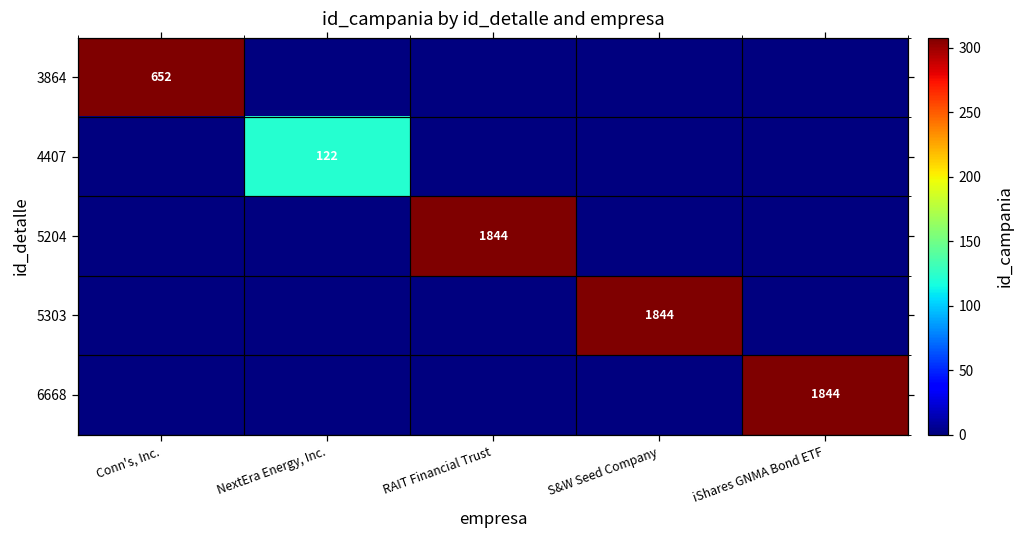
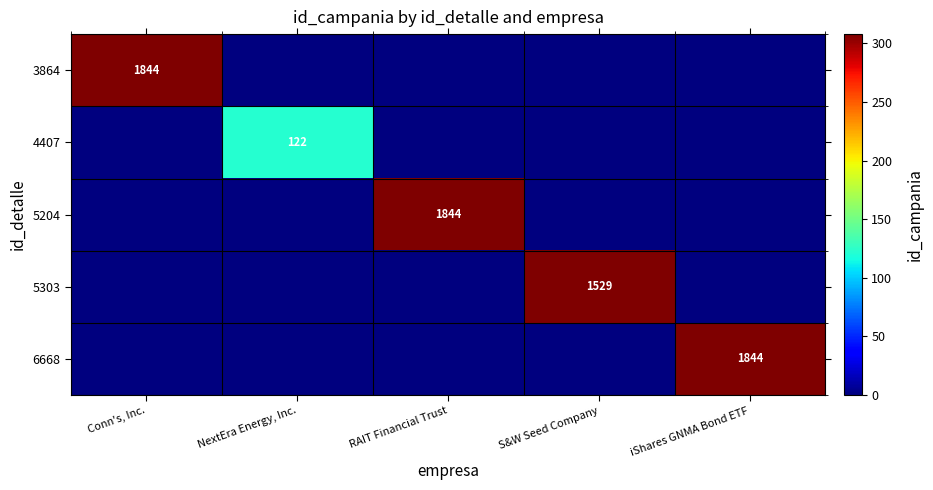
  {
    "3864": {
-     "Conn's, Inc.": 652
+     "Conn's, Inc.": 1844
    },
    "4407": {
      "NextEra Energy, Inc.": 122
    },
    "5204": {
      "RAIT Financial Trust": 1844
    },
    "5303": {
-     "S&W Seed Company": 1844
+     "S&W Seed Company": 1529
    },
    "6668": {
      "iShares GNMA Bond ETF": 1844
    }
  }
